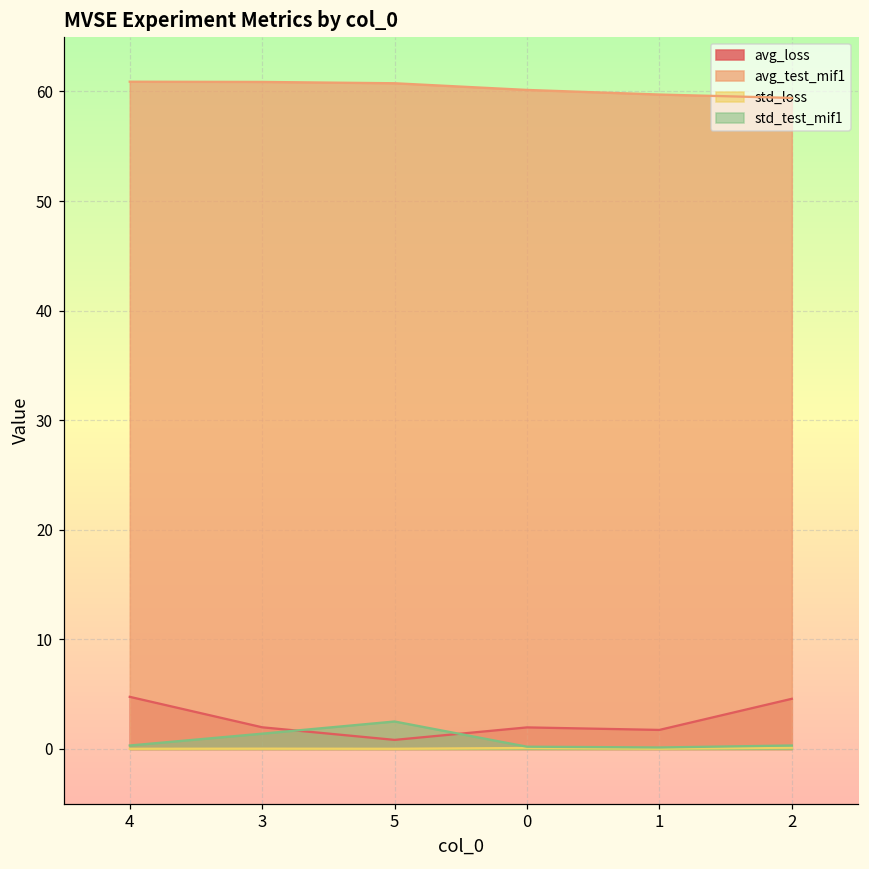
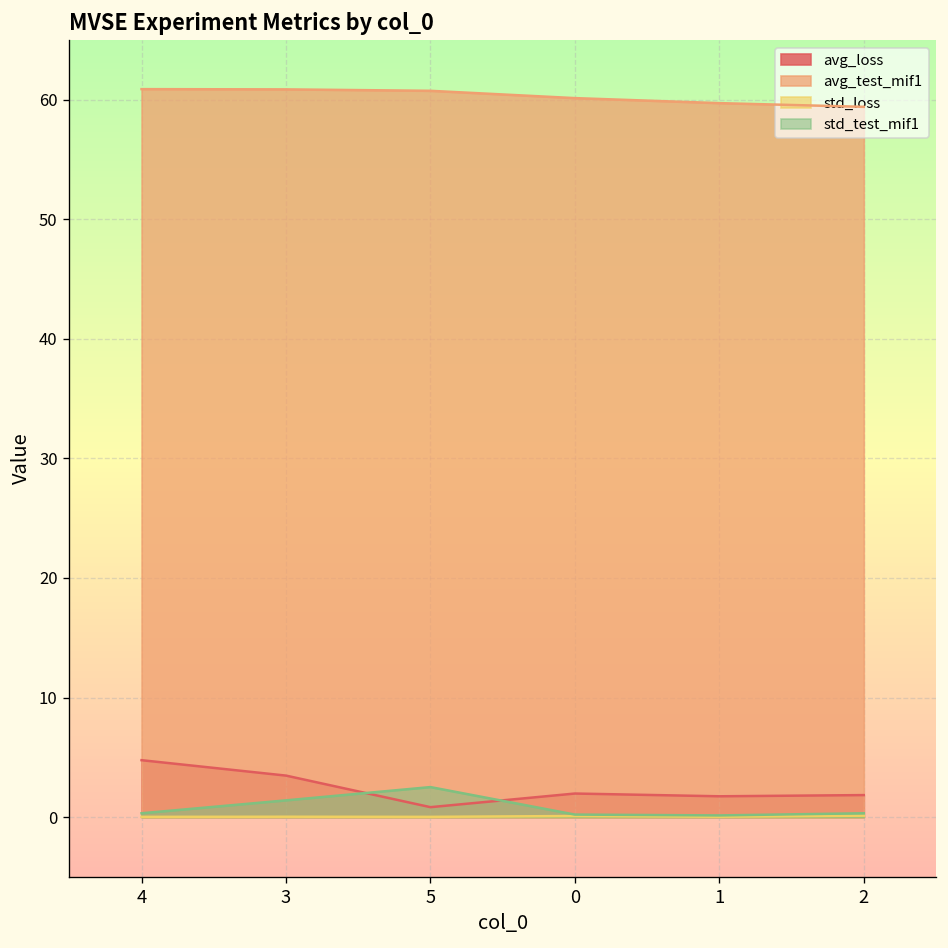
  {
    "avg_loss": {
      "4": 5,
-     "3": 2,
+     "3": 3,
      "5": 1,
      "0": 2,
      "1": 2,
-     "2": 5
+     "2": 2
    },
    "std_test_mif1": {
      "4": 0,
      "3": 1,
      "5": 3
    }
  }
